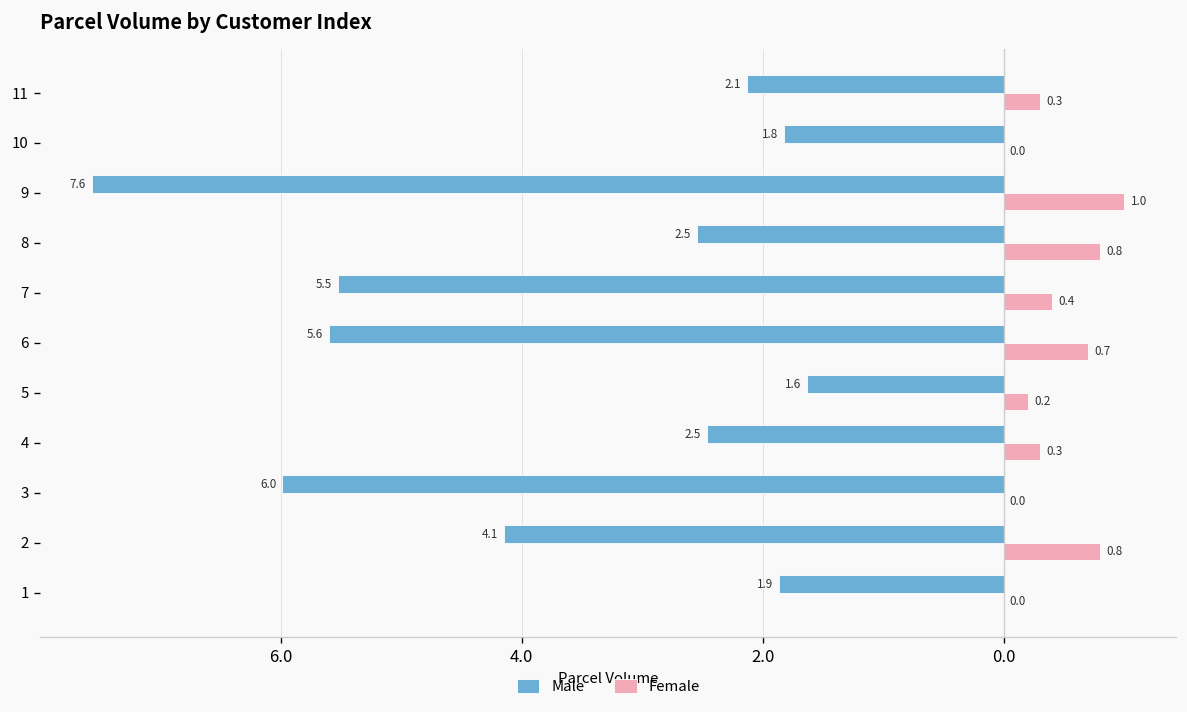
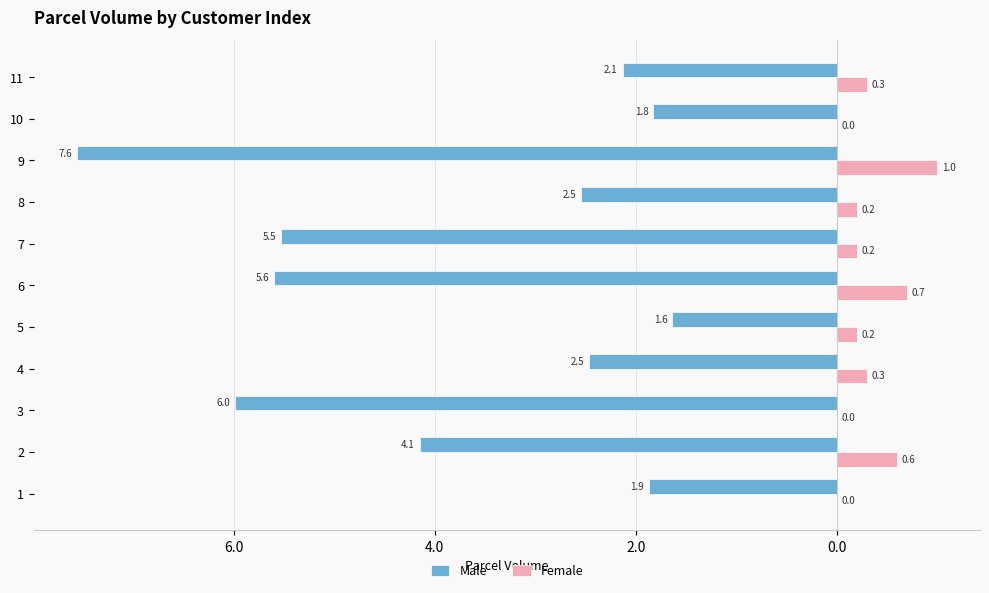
  {
    "Female": {
      "11": 0.3,
      "10": 0.0,
      "9": 1.0,
-     "8": 0.8,
-     "7": 0.4,
+     "8": 0.2,
+     "7": 0.2,
      "6": 0.7,
      "5": 0.2,
      "4": 0.3,
      "3": 0.0,
-     "2": 0.8,
+     "2": 0.6,
      "1": 0.0
    }
  }
